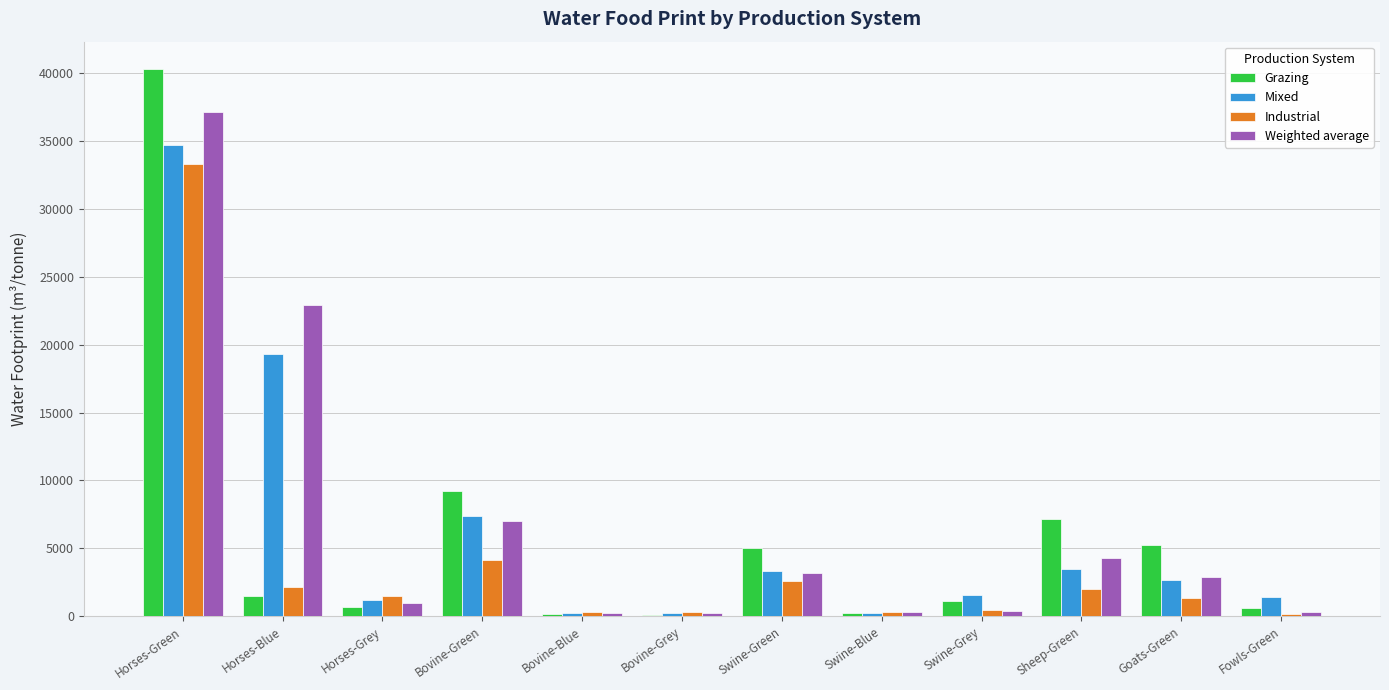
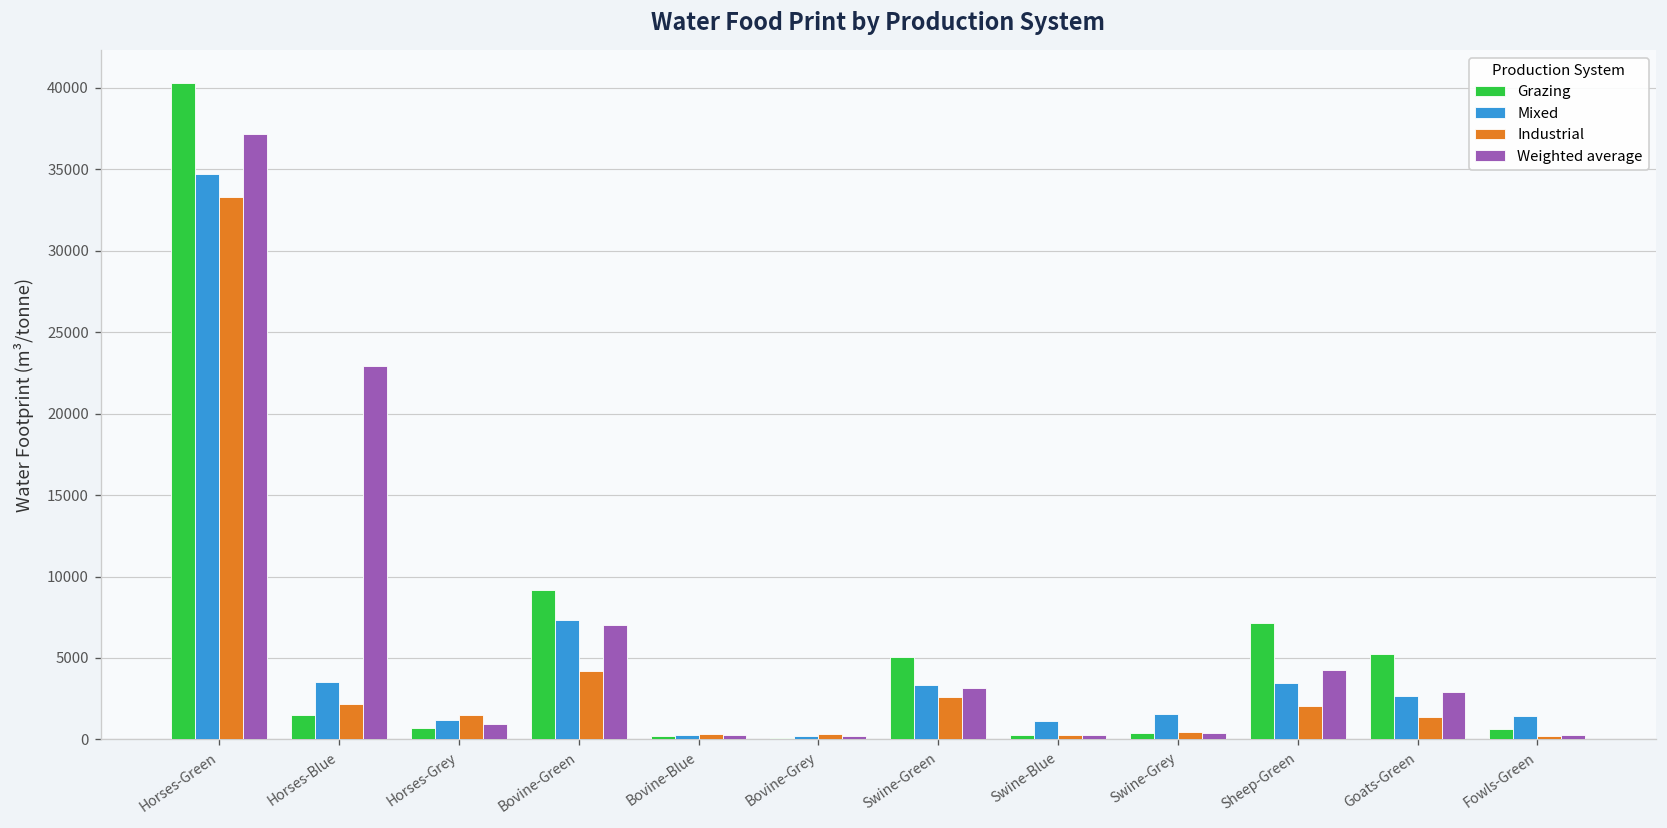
  {
    "Grazing": {
      "Horses-Green": 40300,
      "Horses-Blue": 1500,
      "Horses-Grey": 700,
      "Bovine-Green": 9200,
      "Bovine-Blue": 200,
      "Swine-Green": 5000,
      "Swine-Blue": 300,
-     "Swine-Grey": 1100,
+     "Swine-Grey": 400,
      "Sheep-Green": 7100,
      "Goats-Green": 5300,
      "Fowls-Green": 600
    },
    "Mixed": {
      "Horses-Green": 34700,
-     "Horses-Blue": 19300,
+     "Horses-Blue": 3500,
      "Horses-Grey": 1200,
      "Bovine-Green": 7300,
      "Bovine-Blue": 200,
      "Bovine-Grey": 200,
      "Swine-Green": 3400,
-     "Swine-Blue": 300,
+     "Swine-Blue": 1100,
      "Swine-Grey": 1500,
      "Sheep-Green": 3500,
      "Goats-Green": 2700,
      "Fowls-Green": 1400
    },
    "Industrial": {
      "Horses-Green": 33300,
      "Horses-Blue": 2200,
      "Horses-Grey": 1500,
      "Bovine-Green": 4200,
      "Bovine-Blue": 300,
      "Bovine-Grey": 300,
      "Swine-Green": 2600,
      "Swine-Blue": 300,
      "Swine-Grey": 400,
      "Sheep-Green": 2000,
      "Goats-Green": 1300
    },
    "Weighted average": {
      "Horses-Green": 37200,
      "Horses-Blue": 22900,
      "Horses-Grey": 1000,
      "Bovine-Green": 7000,
      "Bovine-Blue": 300,
      "Bovine-Grey": 200,
      "Swine-Green": 3200,
      "Swine-Blue": 300,
      "Swine-Grey": 400,
      "Sheep-Green": 4300,
      "Goats-Green": 2900,
      "Fowls-Green": 300
    }
  }
